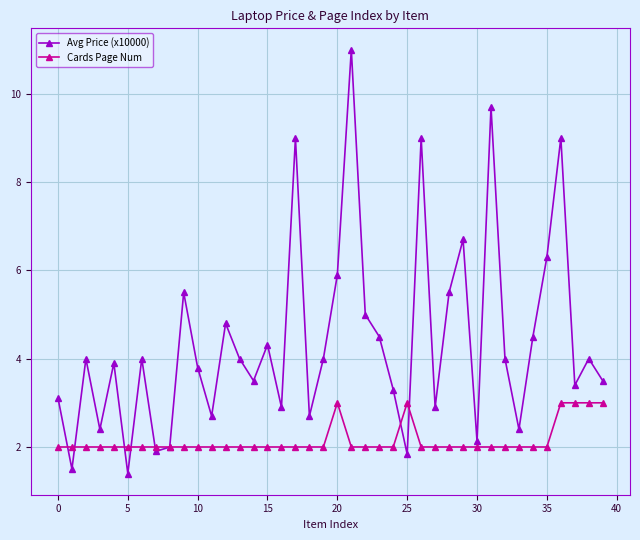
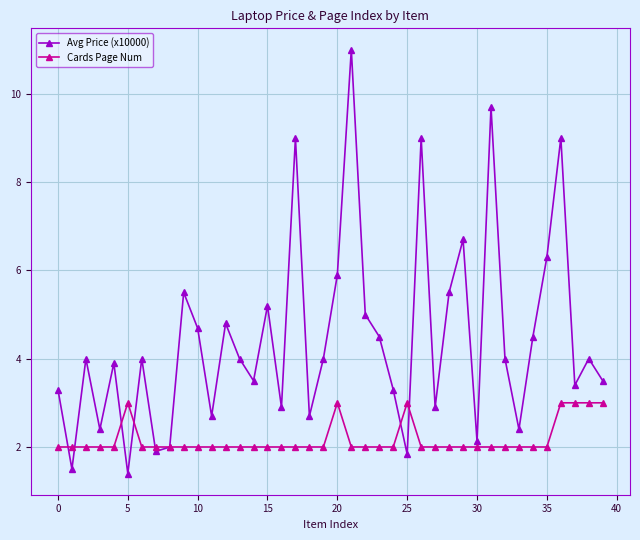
  {
    "Avg Price (x10000)": {
-     "0": 3.1,
+     "0": 3.3,
      "5": 1.4,
-     "10": 3.8,
-     "15": 4.3,
+     "10": 4.7,
+     "15": 5.2,
      "20": 5.9,
      "25": 1.8,
      "30": 2.1,
      "35": 6.3
    },
    "Cards Page Num": {
      "0": 2,
-     "5": 2,
+     "5": 3,
      "10": 2,
      "15": 2,
      "20": 3,
      "25": 3,
      "30": 2,
      "35": 2
    }
  }
